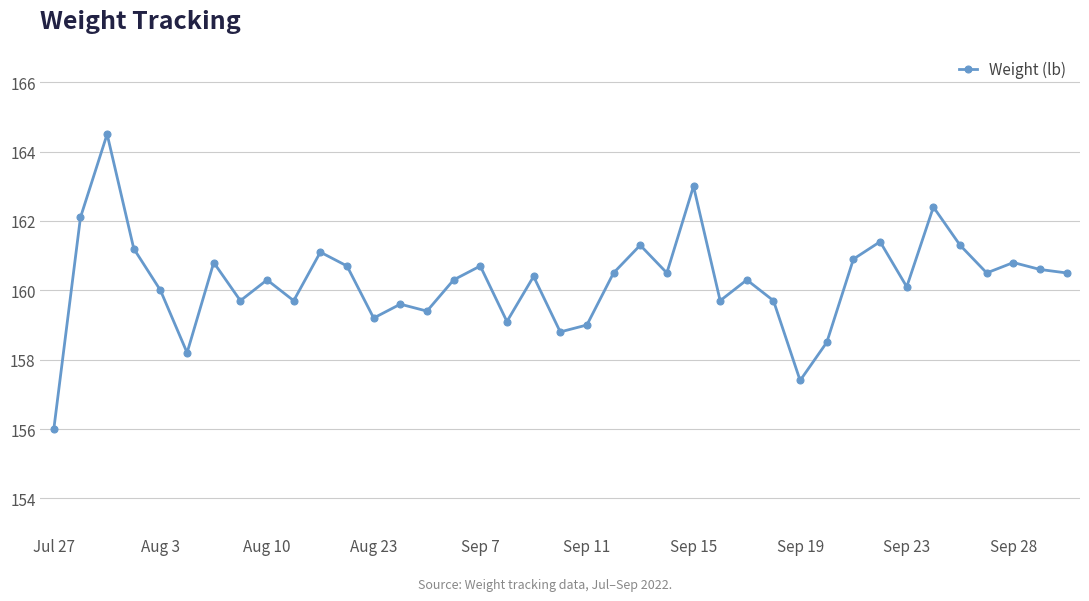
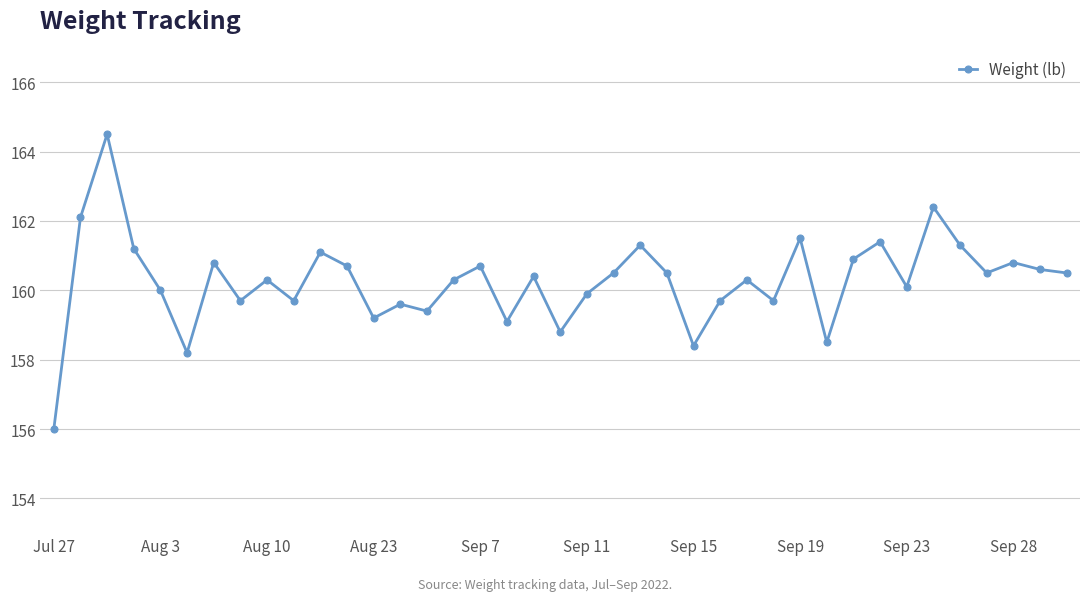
  {
    "Jul 27": 156.0,
    "Aug 3": 160.0,
    "Aug 10": 160.3,
    "Aug 23": 159.2,
    "Sep 7": 160.7,
-   "Sep 11": 159.0,
-   "Sep 15": 163.0,
-   "Sep 19": 157.4,
+   "Sep 11": 159.9,
+   "Sep 15": 158.4,
+   "Sep 19": 161.5,
    "Sep 23": 160.1,
    "Sep 28": 160.8
  }
